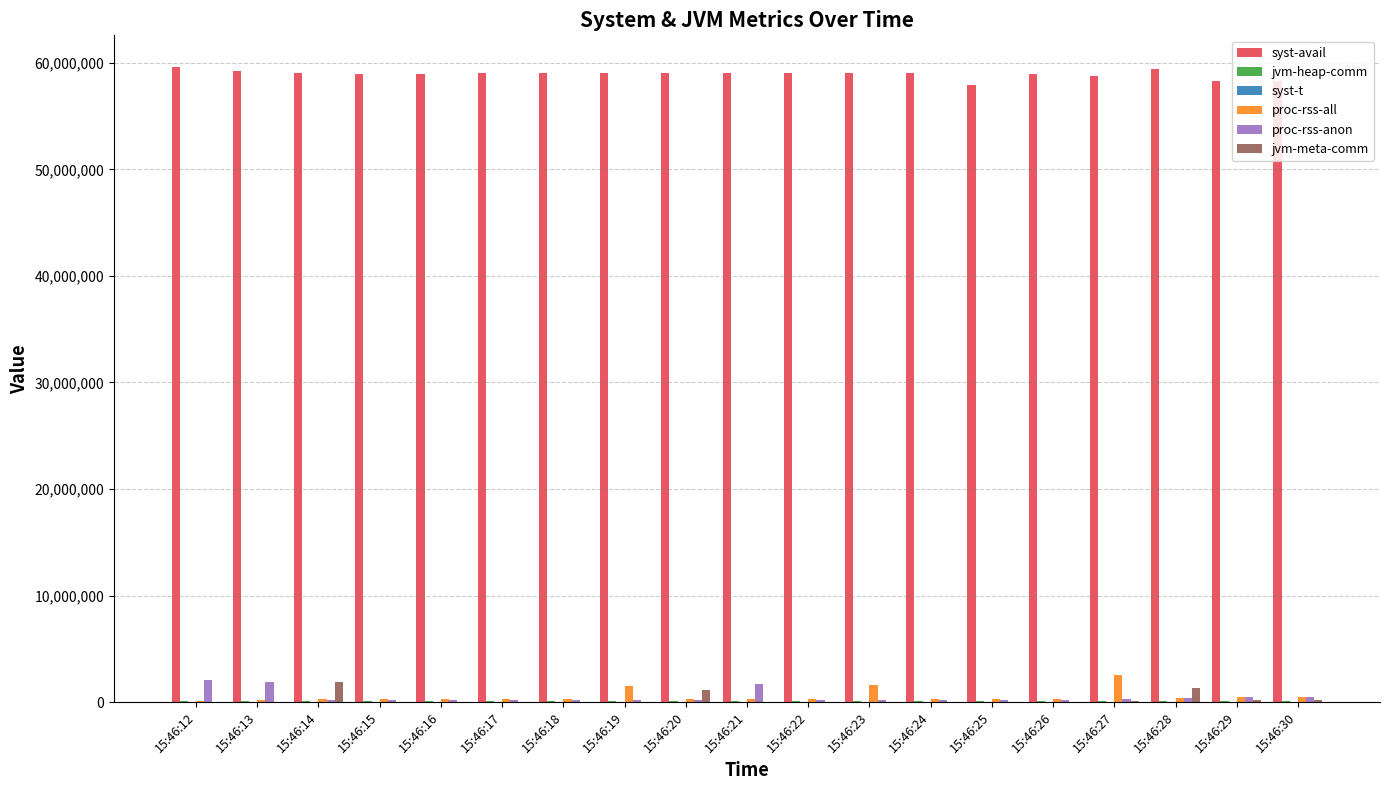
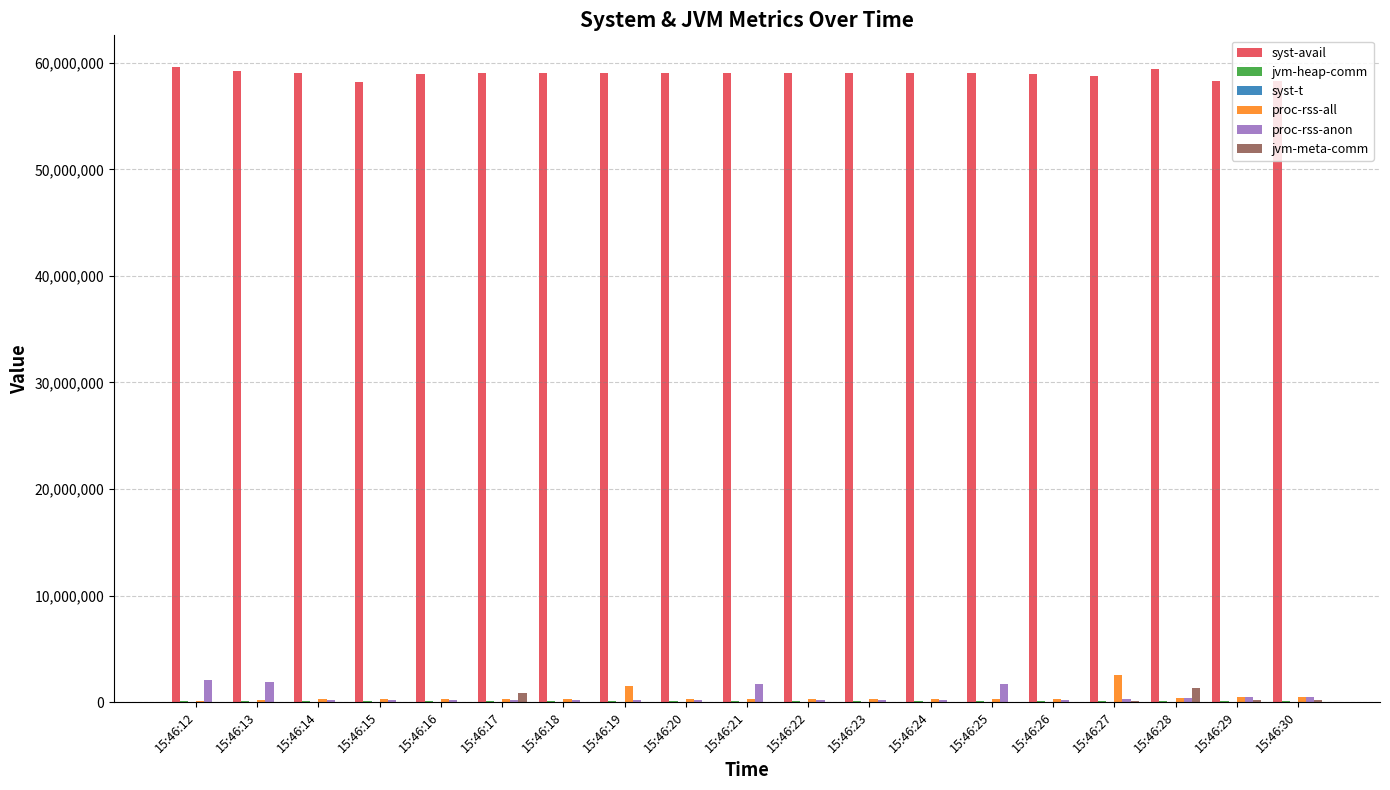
  {
    "syst-avail": {
      "15:46:12": "59,600,000",
      "15:46:13": "59,200,000",
      "15:46:14": "59,000,000",
-     "15:46:15": "59,000,000",
+     "15:46:15": "58,200,000",
      "15:46:16": "58,900,000",
      "15:46:17": "59,000,000",
      "15:46:18": "59,000,000",
      "15:46:19": "59,000,000",
      "15:46:20": "59,000,000",
      "15:46:21": "59,000,000",
      "15:46:22": "59,000,000",
      "15:46:23": "59,000,000",
      "15:46:24": "59,000,000",
-     "15:46:25": "58,000,000",
+     "15:46:25": "59,000,000",
      "15:46:26": "59,000,000",
      "15:46:27": "58,800,000",
      "15:46:28": "59,400,000",
      "15:46:29": "58,300,000"
    },
    "proc-rss-all": {
      "15:46:14": "300,000",
      "15:46:15": "300,000",
      "15:46:16": "300,000",
      "15:46:17": "200,000",
      "15:46:18": "200,000",
      "15:46:19": "1,500,000",
      "15:46:20": "200,000",
      "15:46:21": "200,000",
      "15:46:22": "200,000",
-     "15:46:23": "1,600,000",
+     "15:46:23": "200,000",
      "15:46:24": "200,000",
      "15:46:25": "200,000",
      "15:46:26": "200,000",
      "15:46:27": "2,600,000",
      "15:46:28": "400,000",
      "15:46:29": "500,000",
      "15:46:30": "500,000"
    },
    "proc-rss-anon": {
      "15:46:12": "2,100,000",
      "15:46:13": "1,900,000",
      "15:46:16": "200,000",
      "15:46:21": "1,700,000",
-     "15:46:25": "200,000",
+     "15:46:25": "1,700,000",
      "15:46:27": "300,000",
      "15:46:28": "400,000",
      "15:46:29": "400,000",
      "15:46:30": "400,000"
    },
    "jvm-meta-comm": {
-     "15:46:14": "1,900,000",
-     "15:46:17": "0",
-     "15:46:20": "1,100,000",
+     "15:46:14": "0",
+     "15:46:17": "800,000",
+     "15:46:20": "0",
      "15:46:28": "1,300,000"
    }
  }
